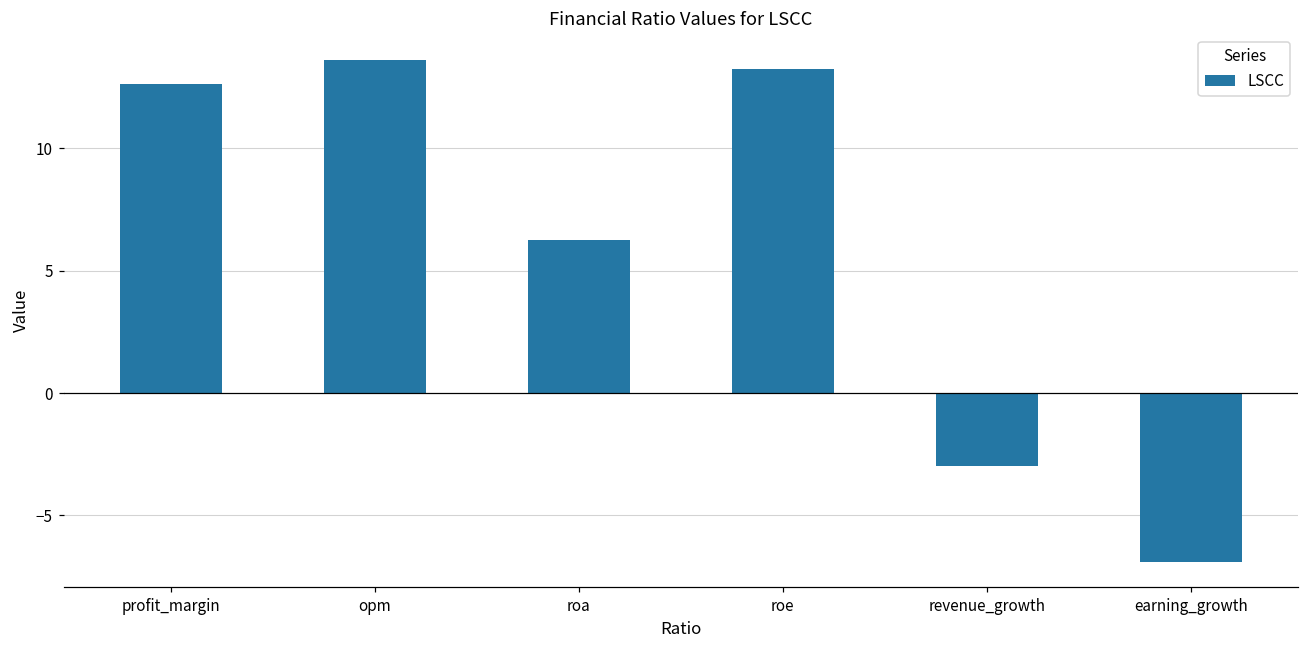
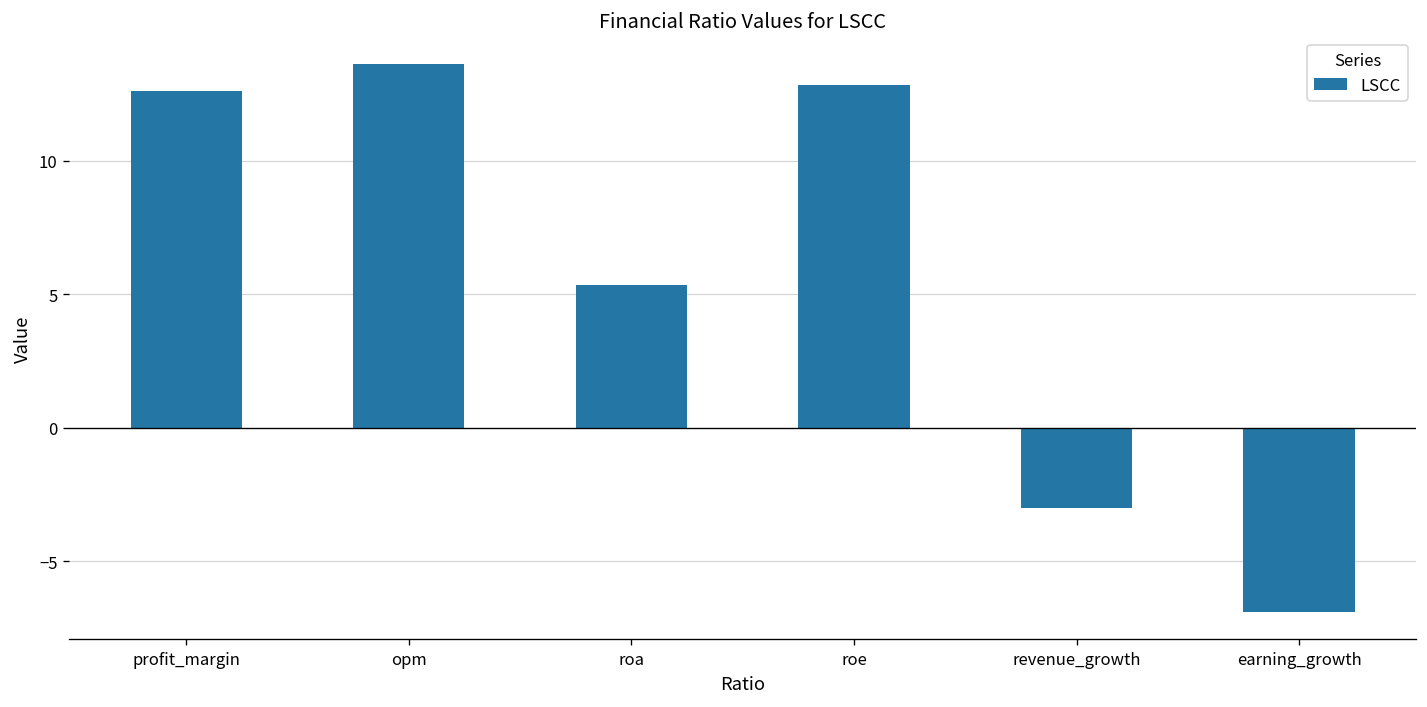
  {
    "profit_margin": 12.6,
    "opm": 13.6,
-   "roa": 6.2,
-   "roe": 13.2,
+   "roa": 5.4,
+   "roe": 12.8,
    "revenue_growth": -3.0,
    "earning_growth": -6.9
  }
